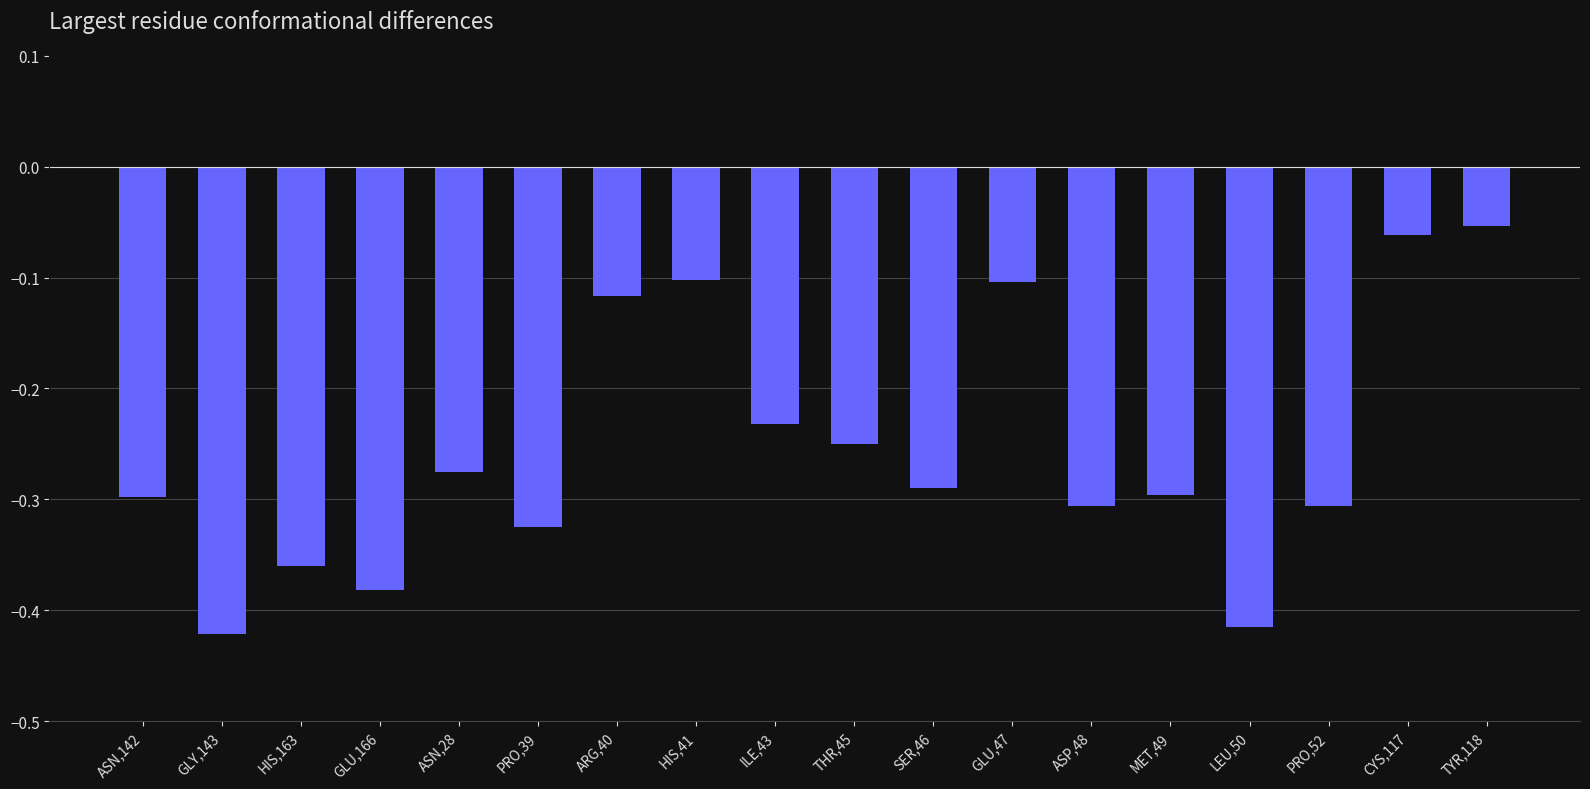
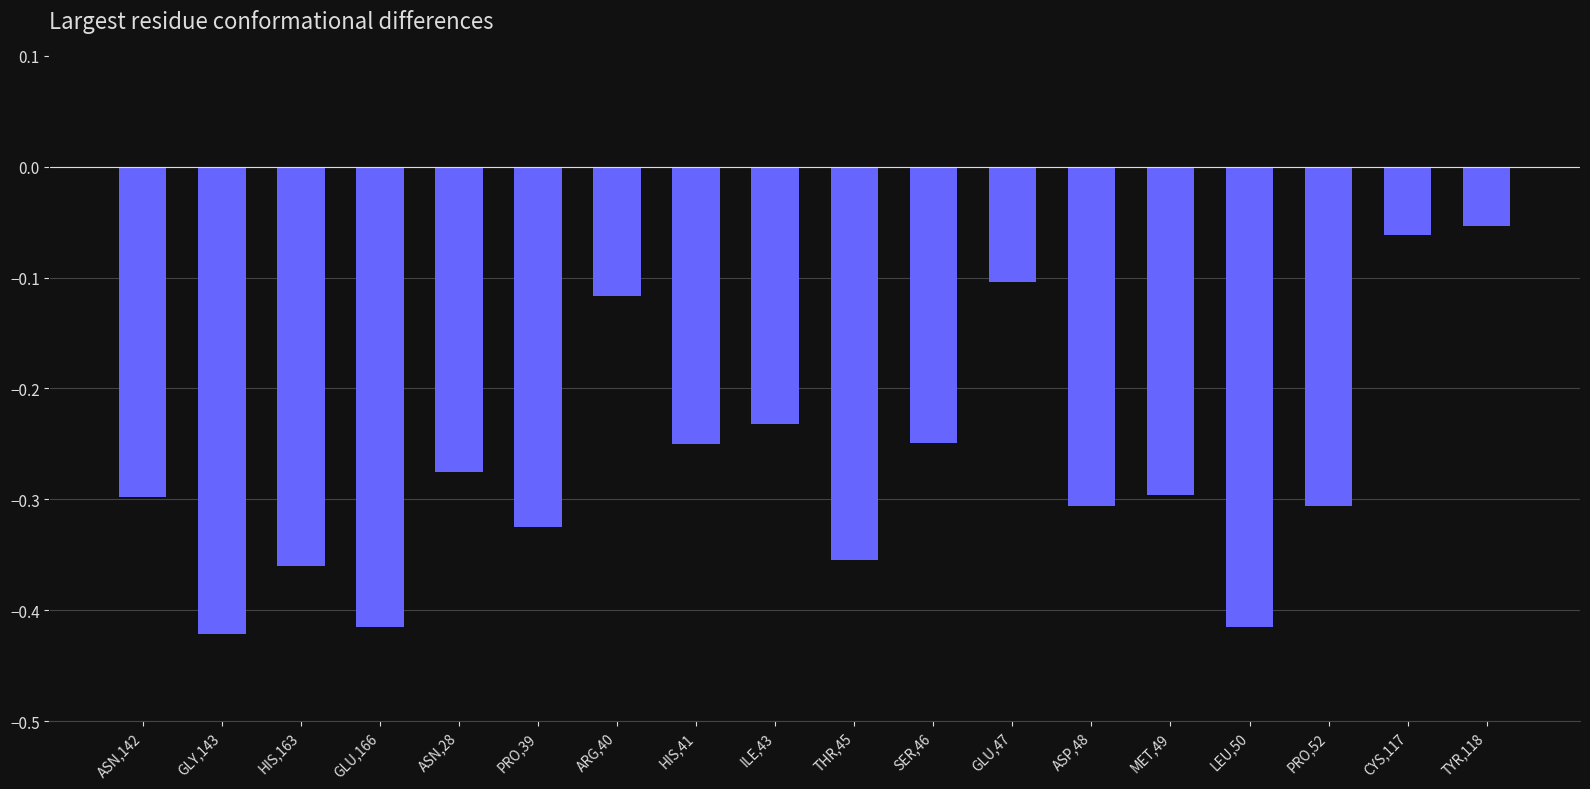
  {
    "ASN,142": -0.298,
    "GLY,143": -0.422,
    "HIS,163": -0.360,
-   "GLU,166": -0.382,
+   "GLU,166": -0.415,
    "ASN,28": -0.275,
    "PRO,39": -0.325,
    "ARG,40": -0.117,
-   "HIS,41": -0.102,
+   "HIS,41": -0.250,
    "ILE,43": -0.233,
-   "THR,45": -0.250,
-   "SER,46": -0.290,
+   "THR,45": -0.354,
+   "SER,46": -0.250,
    "GLU,47": -0.104,
    "ASP,48": -0.306,
    "MET,49": -0.296,
    "LEU,50": -0.416,
    "PRO,52": -0.306,
    "CYS,117": -0.061,
    "TYR,118": -0.053
  }
